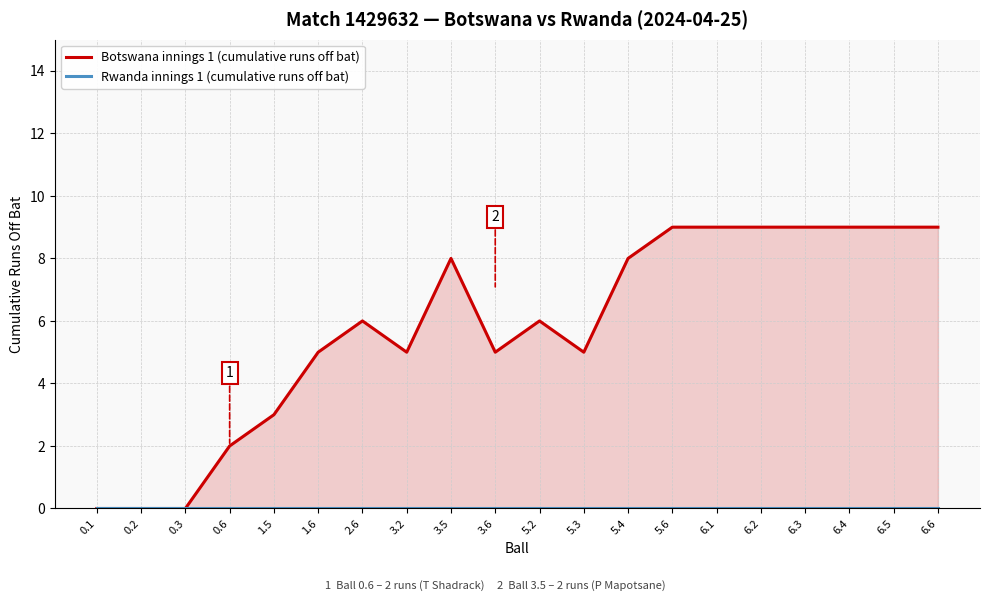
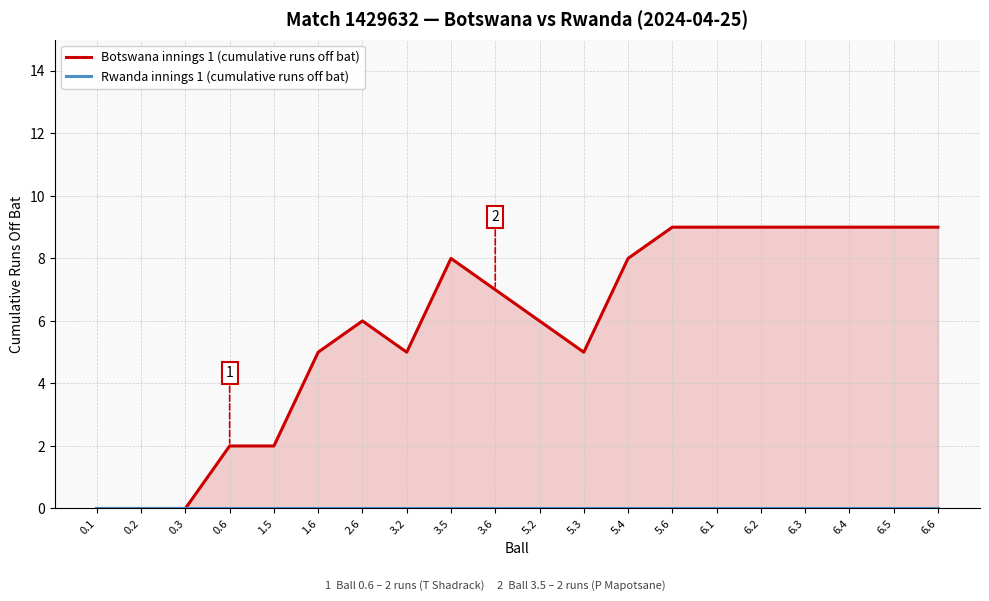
  {
    "Botswana innings 1 (cumulative runs off bat)": {
      "0.6": 2,
-     "1.5": 3,
+     "1.5": 2,
      "1.6": 5,
      "2.6": 6,
      "3.2": 5,
      "3.5": 8,
-     "3.6": 5,
+     "3.6": 7,
      "5.2": 6,
      "5.3": 5,
      "5.4": 8,
      "5.6": 9,
      "6.1": 9,
      "6.2": 9,
      "6.3": 9,
      "6.4": 9,
      "6.5": 9,
      "6.6": 9
    },
    "Rwanda innings 1 (cumulative runs off bat)": {
      "0.6": 0,
      "1.5": 0,
      "1.6": 0,
      "2.6": 0,
      "3.2": 0,
      "3.5": 0,
      "3.6": 0,
      "5.2": 0,
      "5.3": 0,
      "5.4": 0,
      "5.6": 0,
      "6.1": 0,
      "6.2": 0,
      "6.3": 0,
      "6.4": 0,
      "6.5": 0,
      "6.6": 0
    }
  }
